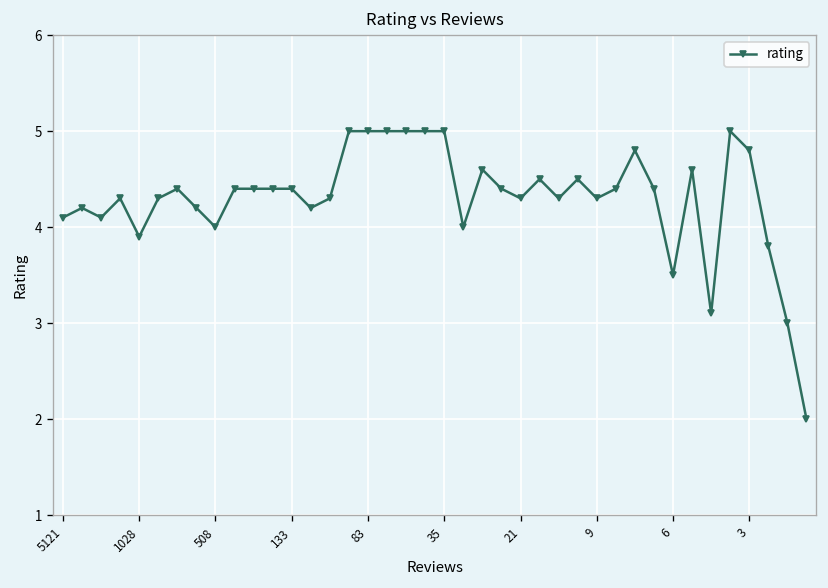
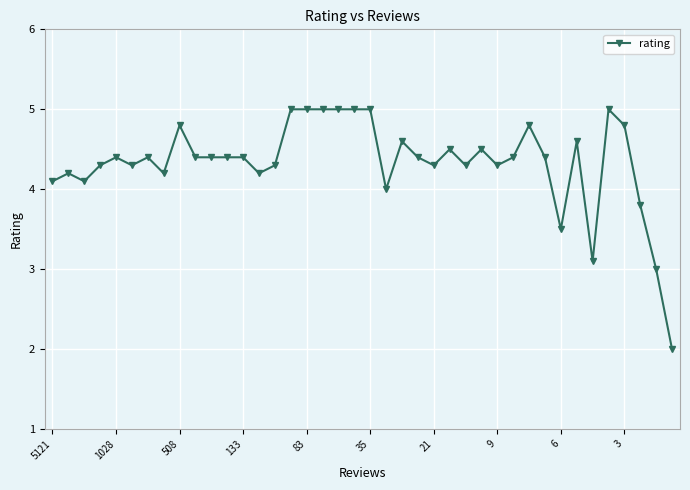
  {
    "5121": 4.1,
-   "1028": 3.9,
-   "508": 4.0,
+   "1028": 4.4,
+   "508": 4.8,
    "133": 4.4,
    "83": 5.0
  }
